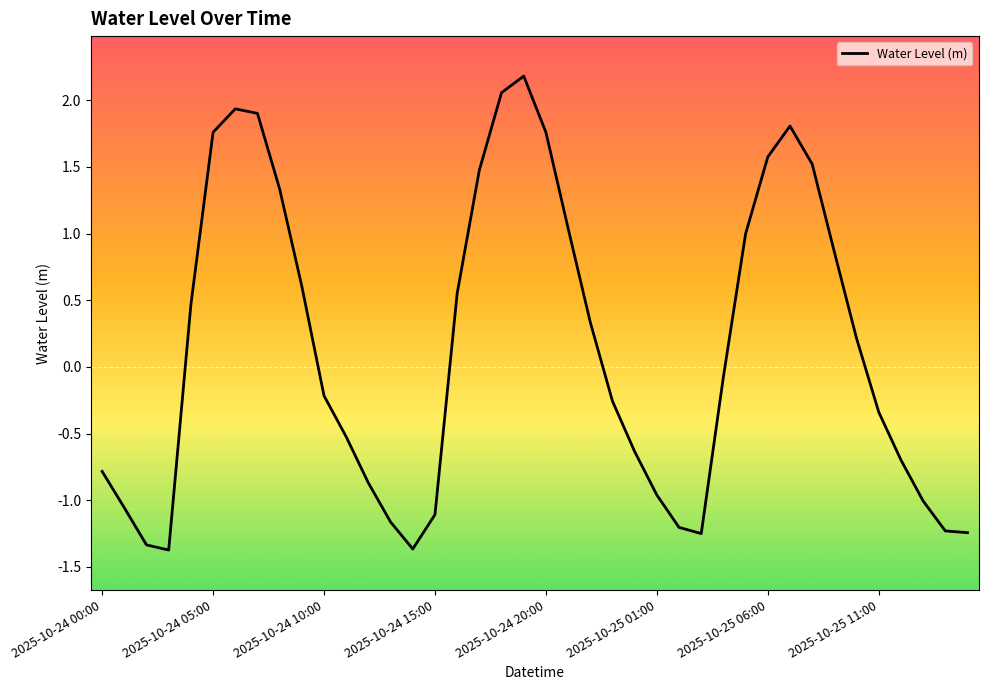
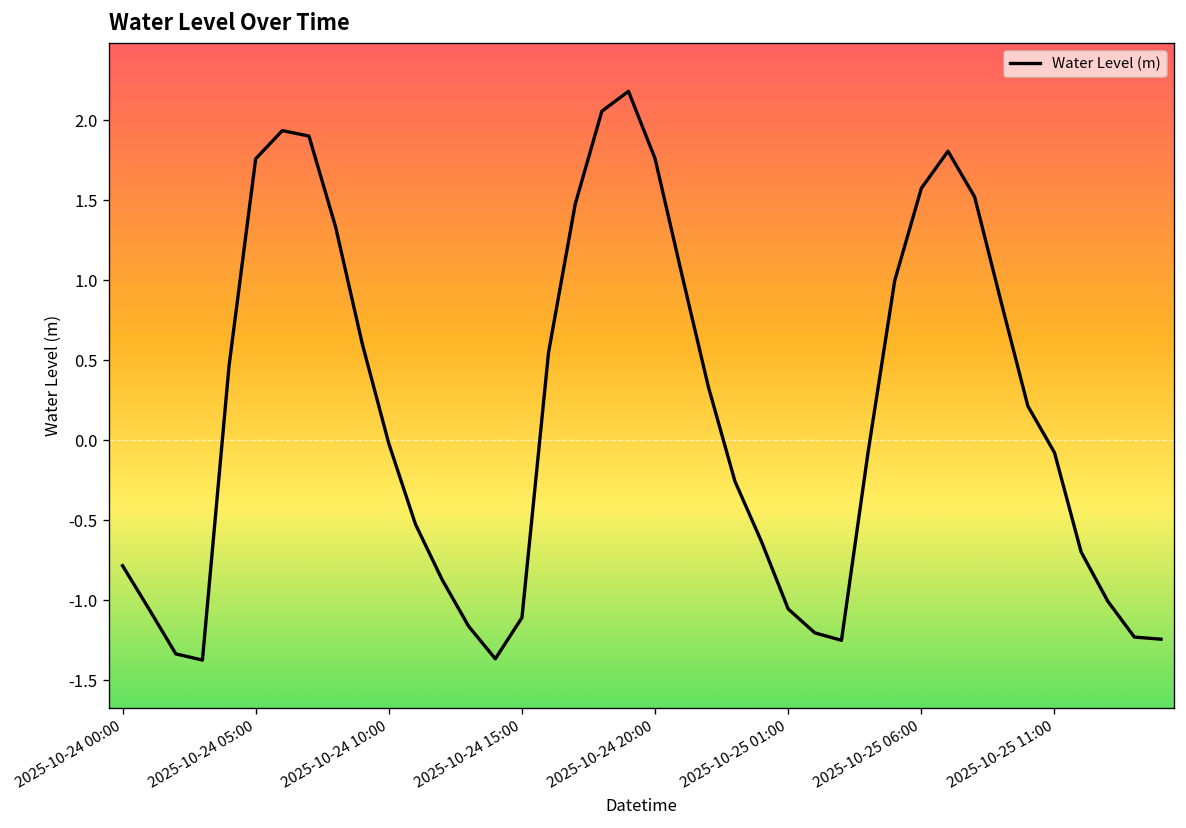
  {
    "2025-10-24 00:00": -0.78,
    "2025-10-24 05:00": 1.76,
-   "2025-10-24 10:00": -0.22,
+   "2025-10-24 10:00": -0.02,
    "2025-10-24 15:00": -1.11,
    "2025-10-24 20:00": 1.76,
-   "2025-10-25 01:00": -0.96,
+   "2025-10-25 01:00": -1.06,
    "2025-10-25 06:00": 1.58,
-   "2025-10-25 11:00": -0.34
+   "2025-10-25 11:00": -0.08
  }
